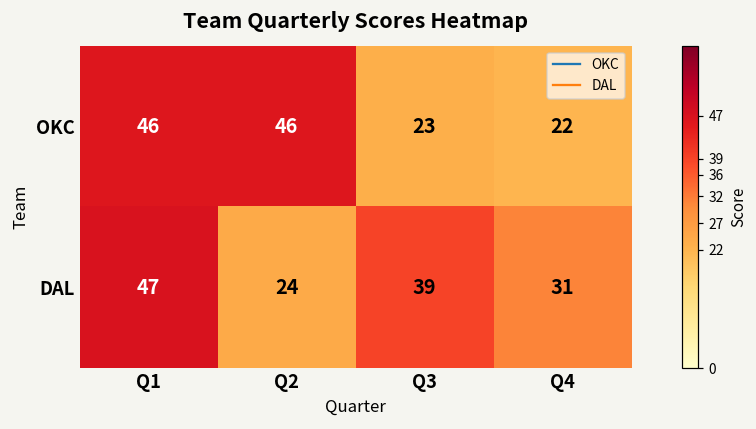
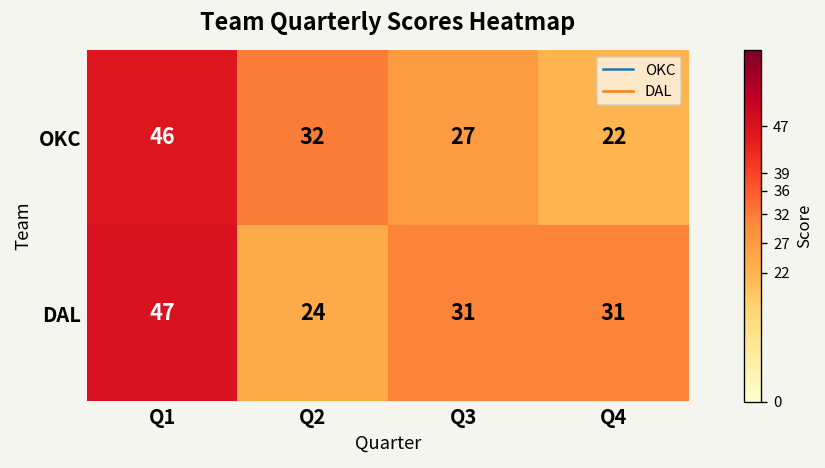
  {
    "OKC": {
      "Q1": 46,
-     "Q2": 46,
-     "Q3": 23,
+     "Q2": 32,
+     "Q3": 27,
      "Q4": 22
    },
    "DAL": {
      "Q1": 47,
      "Q2": 24,
-     "Q3": 39,
+     "Q3": 31,
      "Q4": 31
    }
  }
